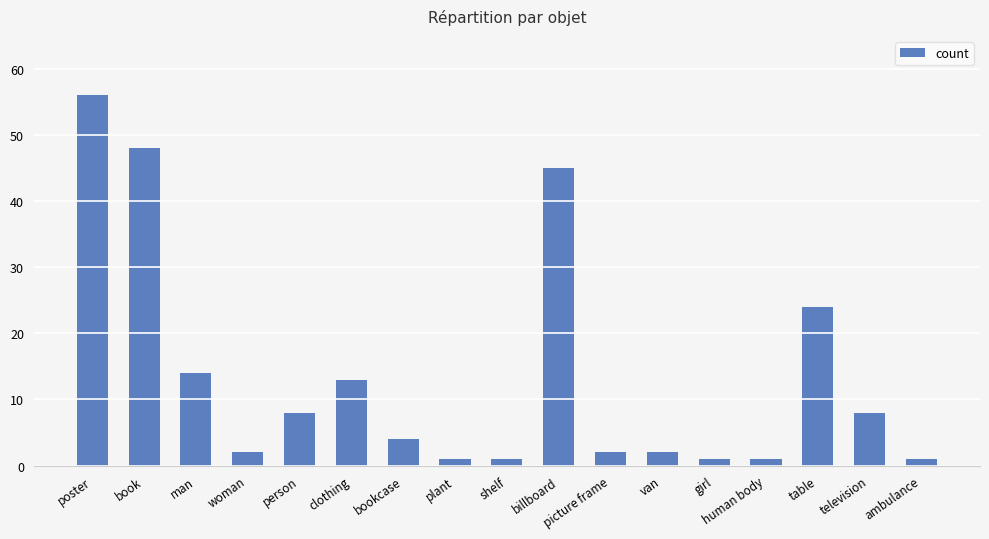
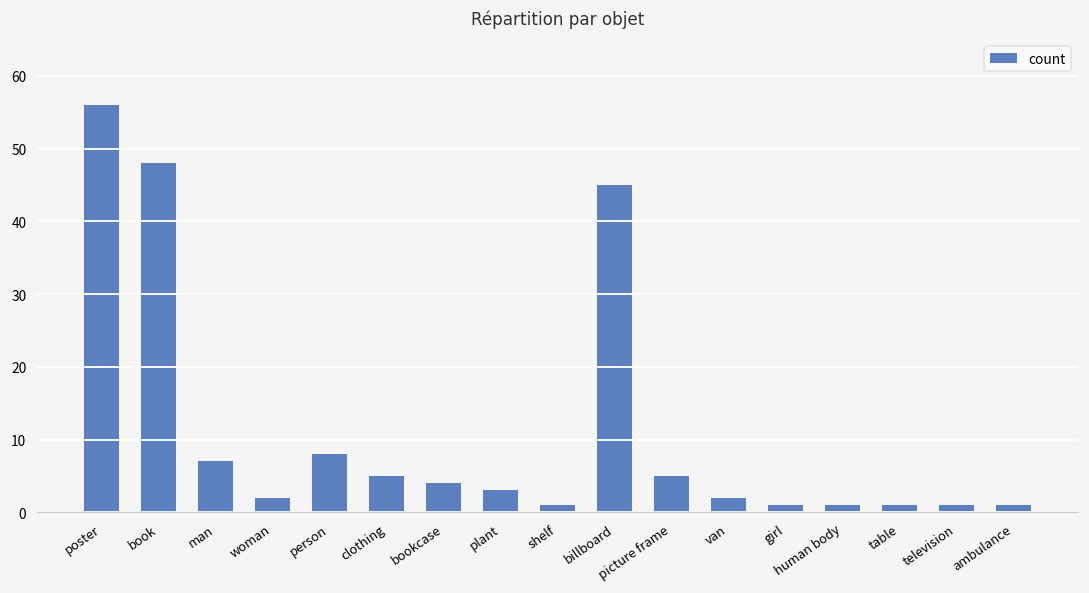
  {
    "poster": 56,
    "book": 48,
-   "man": 14,
+   "man": 7,
    "woman": 2,
    "person": 8,
-   "clothing": 13,
+   "clothing": 5,
    "bookcase": 4,
-   "plant": 1,
+   "plant": 3,
    "shelf": 1,
    "billboard": 45,
-   "picture frame": 2,
+   "picture frame": 5,
    "van": 2,
    "girl": 1,
    "human body": 1,
-   "table": 24,
-   "television": 8,
+   "table": 1,
+   "television": 1,
    "ambulance": 1
  }
